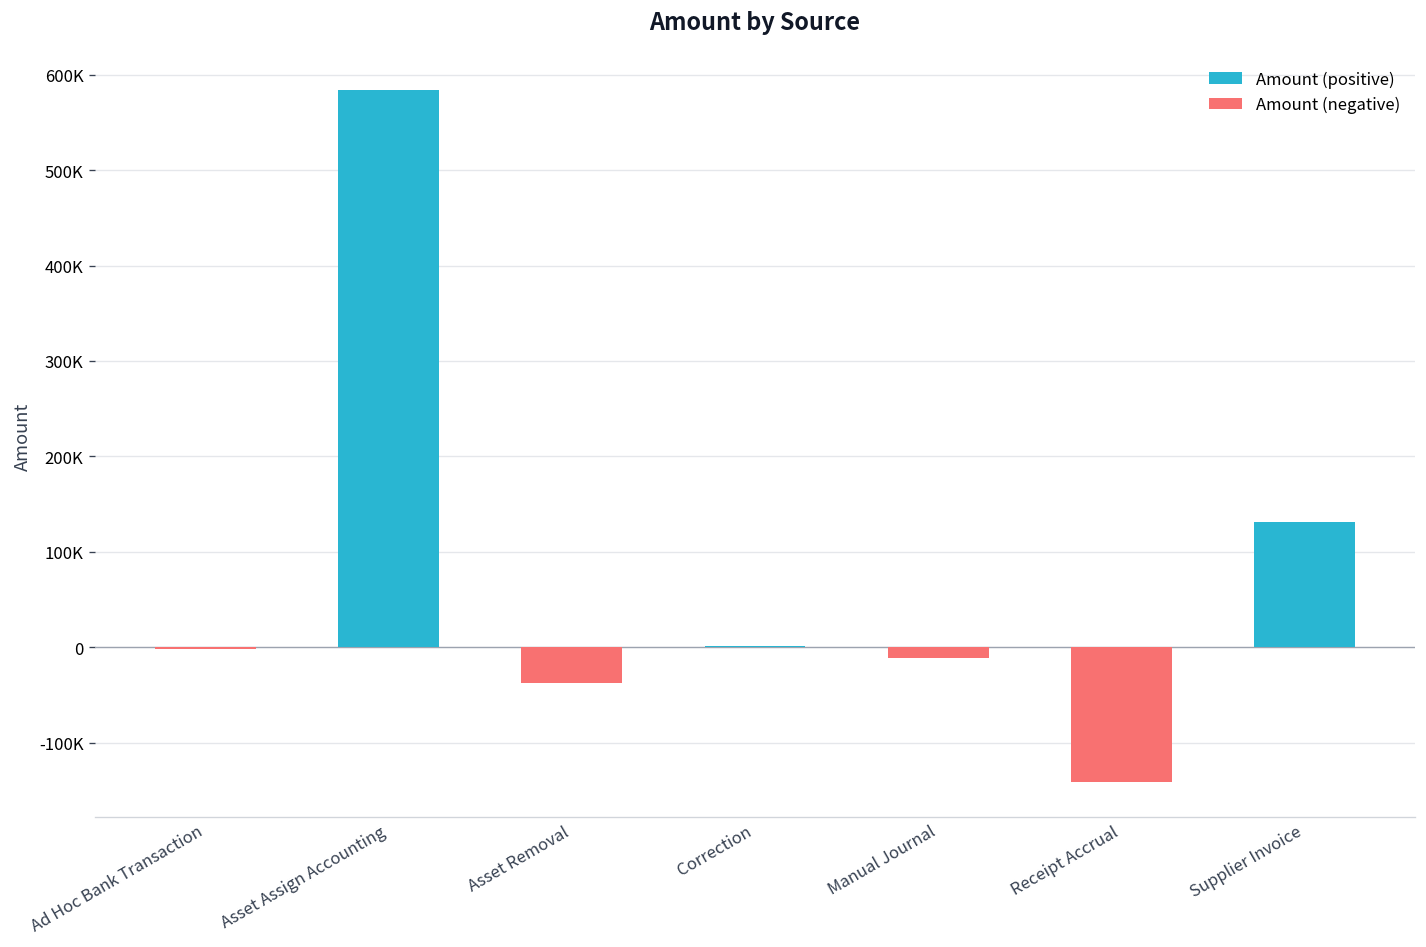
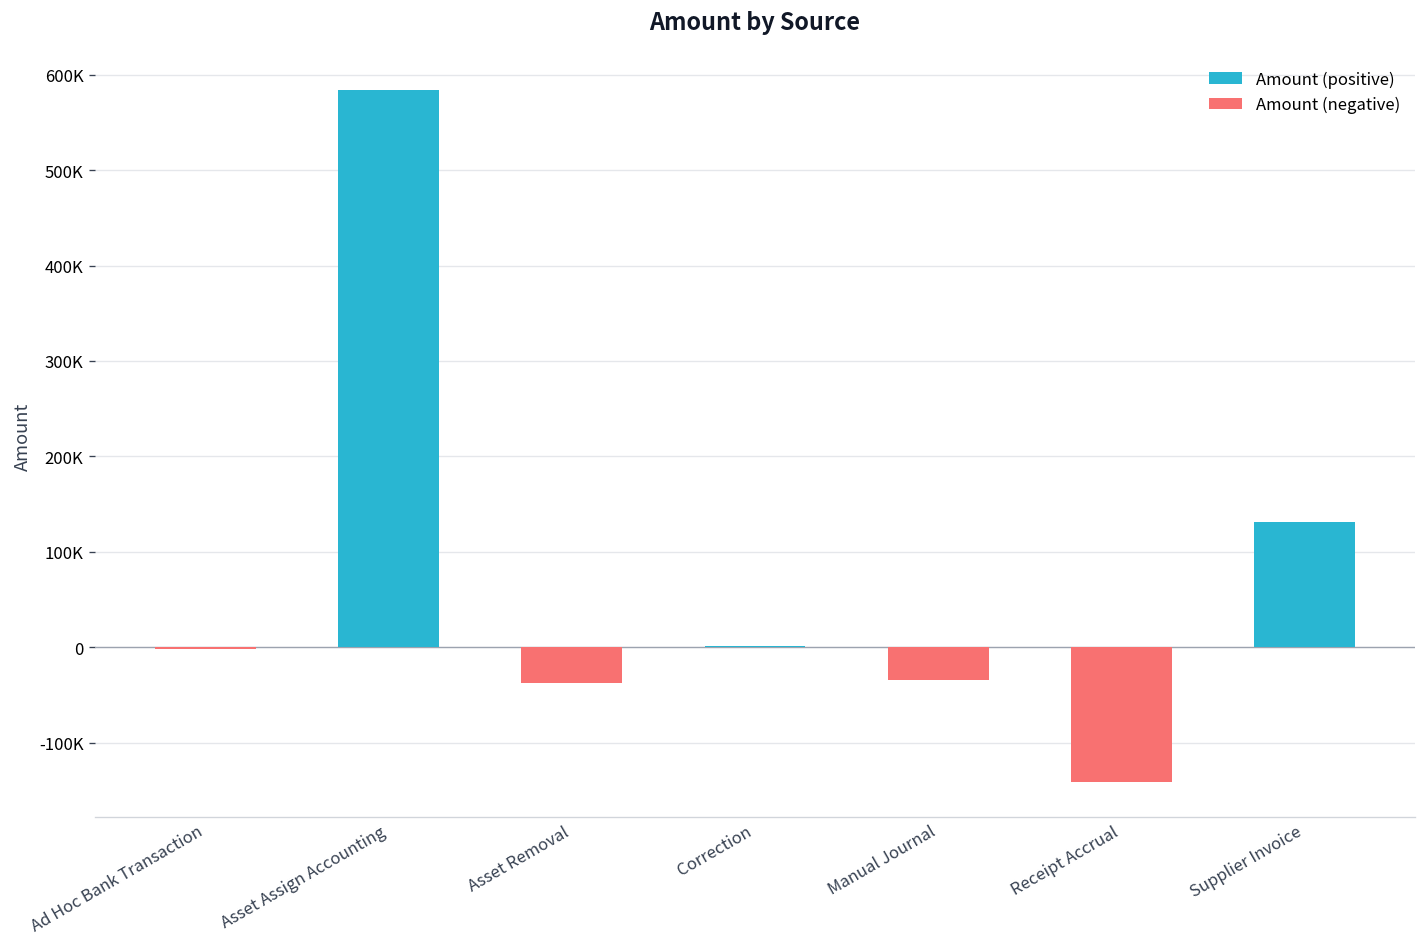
  {
    "Amount (positive)": {
      "Ad Hoc Bank Transaction": 0,
      "Asset Assign Accounting": 580000,
      "Asset Removal": 0,
      "Manual Journal": 0,
      "Receipt Accrual": 0,
      "Supplier Invoice": 130000
    },
    "Amount (negative)": {
      "Asset Assign Accounting": 0,
      "Asset Removal": -40000,
      "Correction": 0,
-     "Manual Journal": -10000,
+     "Manual Journal": -30000,
      "Receipt Accrual": -140000,
      "Supplier Invoice": 0
    }
  }
